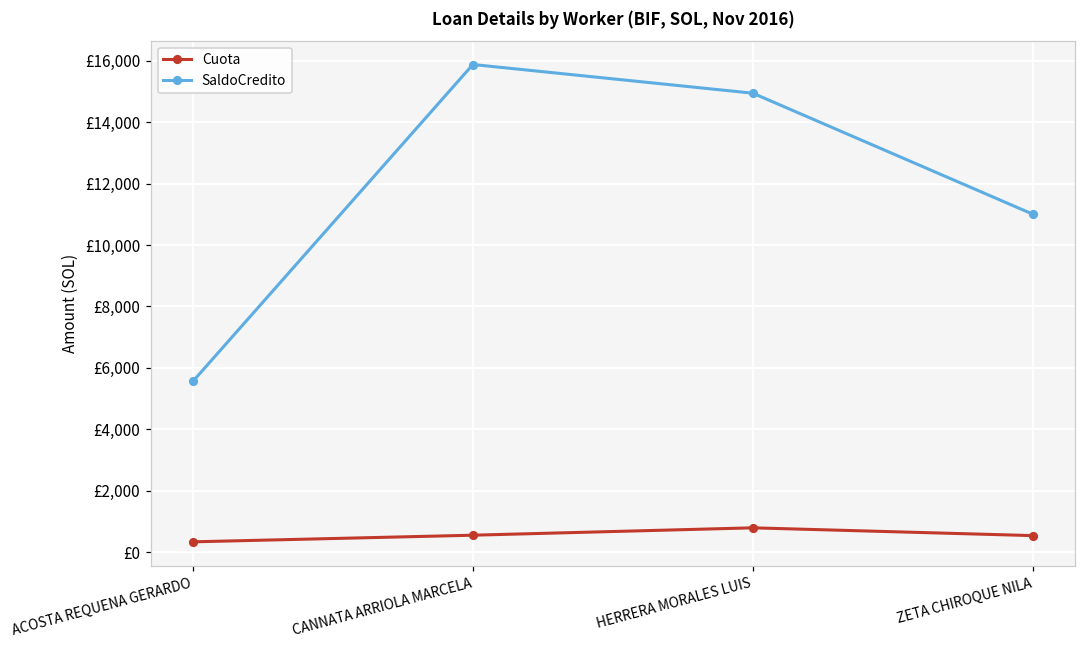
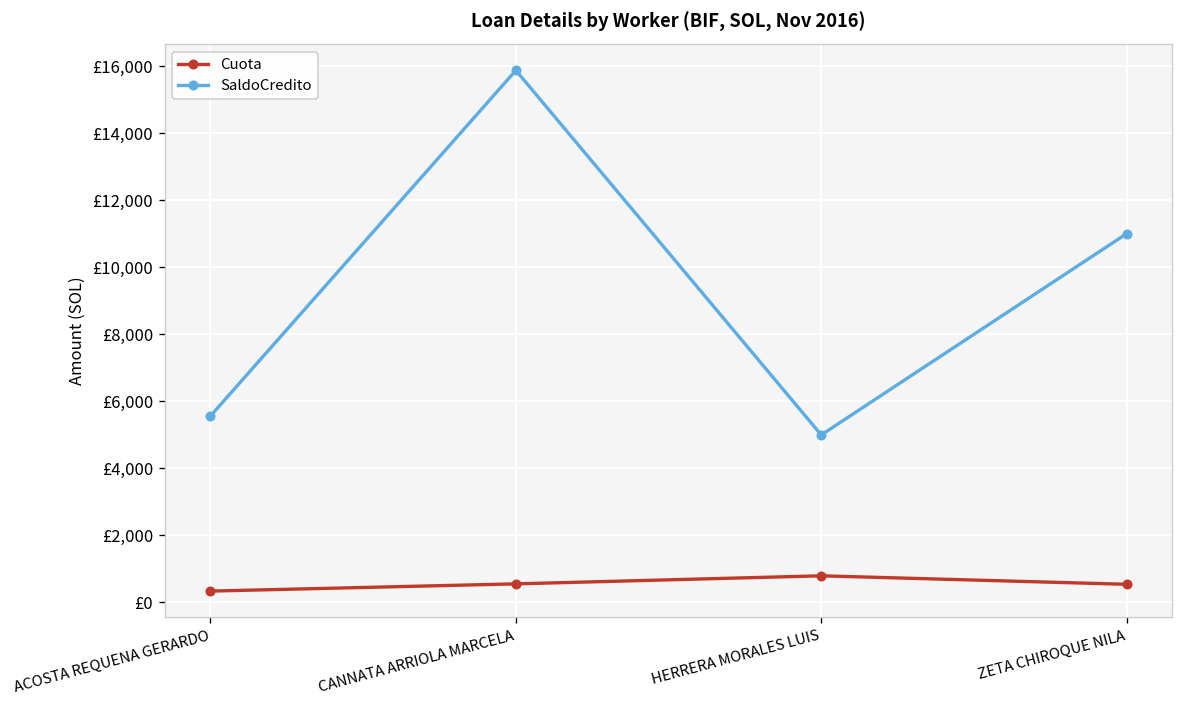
  {
    "Cuota": {
      "ACOSTA REQUENA GERARDO": "£300",
      "CANNATA ARRIOLA MARCELA": "£600",
      "HERRERA MORALES LUIS": "£800",
      "ZETA CHIROQUE NILA": "£500"
    },
    "SaldoCredito": {
      "ACOSTA REQUENA GERARDO": "£5,600",
      "CANNATA ARRIOLA MARCELA": "£15,900",
-     "HERRERA MORALES LUIS": "£14,900",
+     "HERRERA MORALES LUIS": "£5,000",
      "ZETA CHIROQUE NILA": "£11,000"
    }
  }
